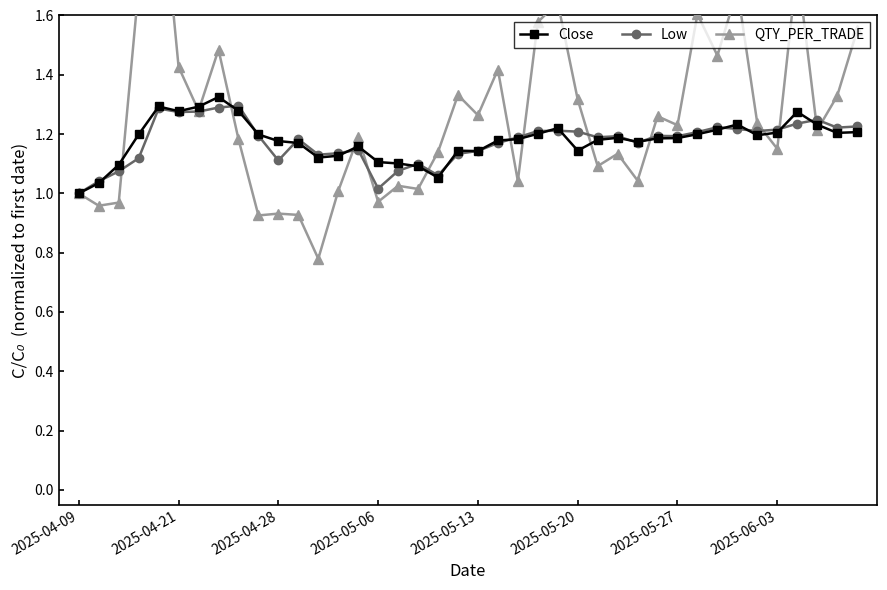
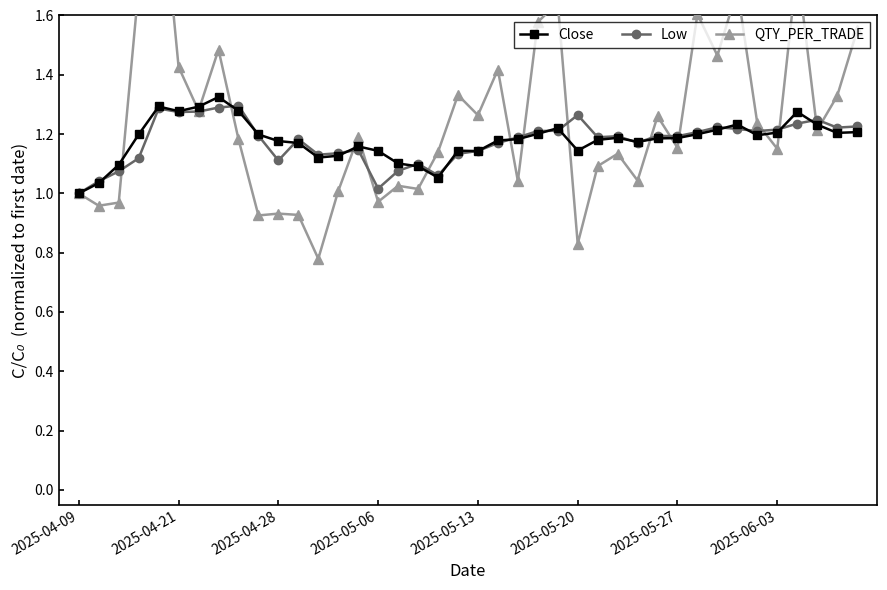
  {
    "Close": {
      "2025-04-28": 1.18,
-     "2025-05-06": 1.11,
+     "2025-05-06": 1.14,
      "2025-05-20": 1.14,
      "2025-06-03": 1.21
    },
    "Low": {
      "2025-04-28": 1.11,
      "2025-05-06": 1.02,
-     "2025-05-20": 1.21,
+     "2025-05-20": 1.26,
      "2025-06-03": 1.22
    },
    "QTY_PER_TRADE": {
      "2025-04-21": 1.43,
      "2025-04-28": 0.93,
      "2025-05-06": 0.97,
      "2025-05-13": 1.26,
-     "2025-05-20": 1.32,
-     "2025-05-27": 1.23,
+     "2025-05-20": 0.83,
+     "2025-05-27": 1.15,
      "2025-06-03": 1.15
    }
  }
